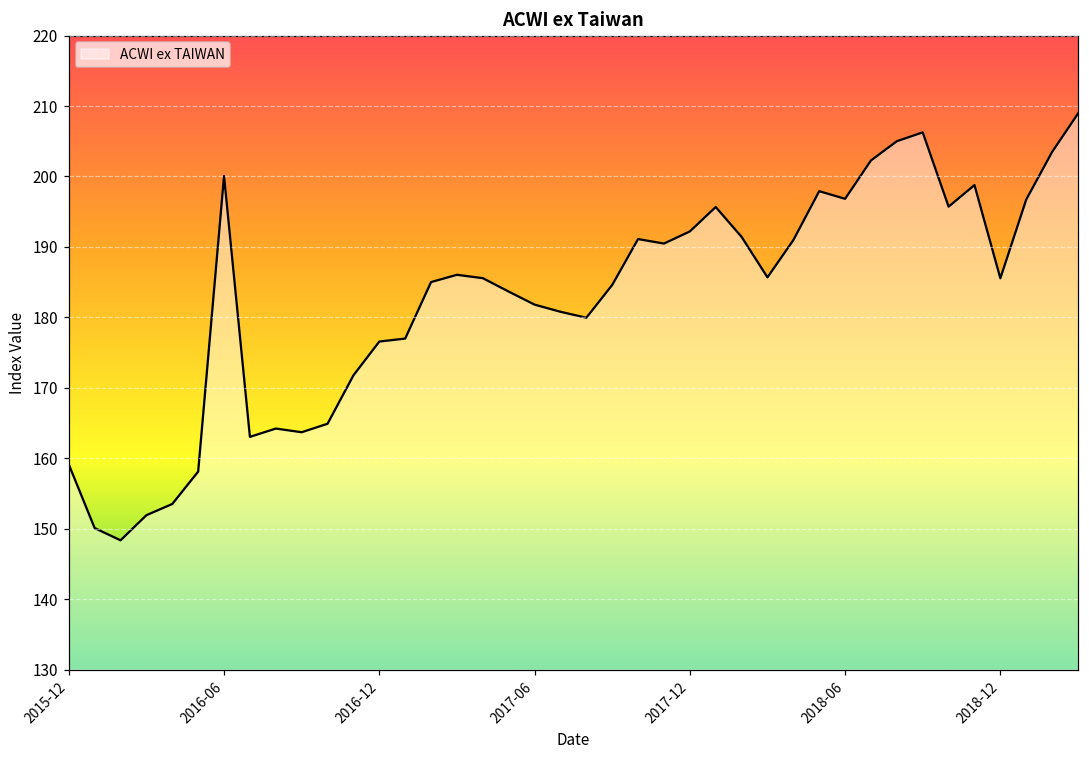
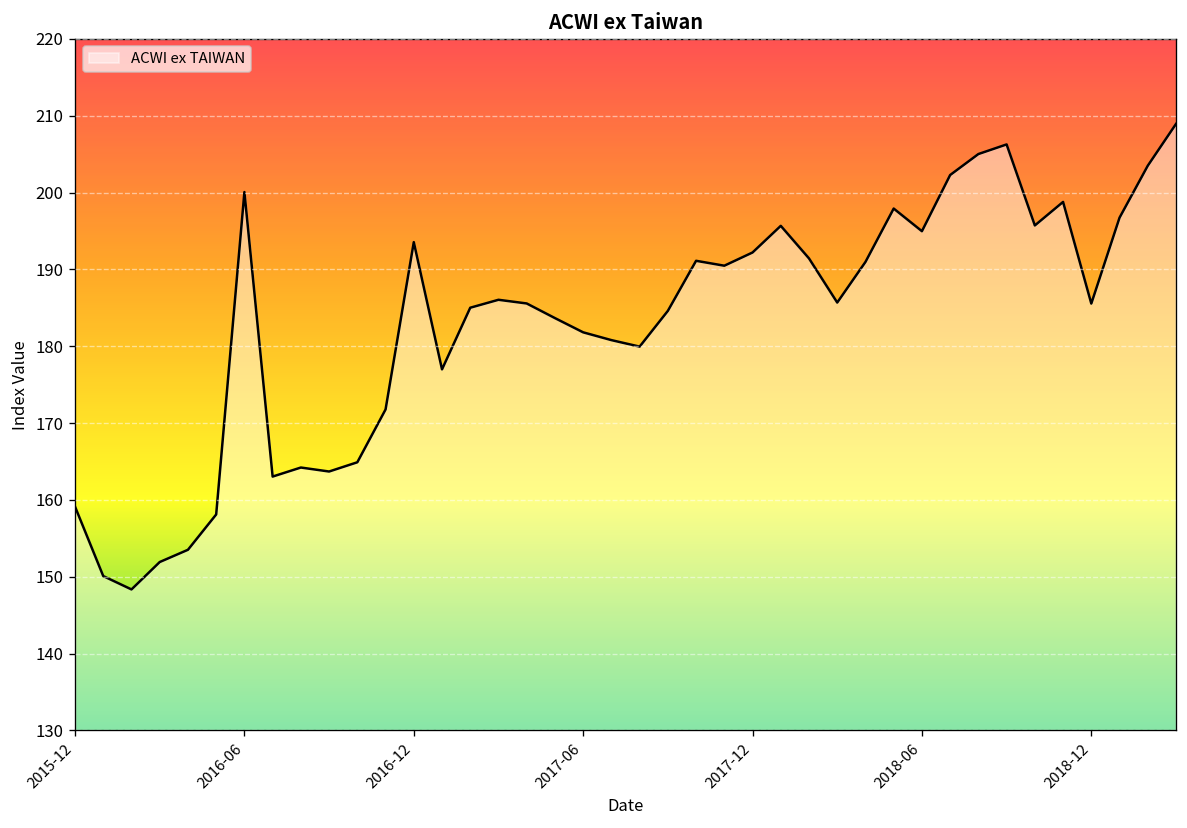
  {
    "2015-12": 159,
    "2016-06": 200,
-   "2016-12": 177,
+   "2016-12": 194,
    "2017-06": 182,
    "2017-12": 192,
-   "2018-06": 197,
+   "2018-06": 195,
    "2018-12": 186
  }
